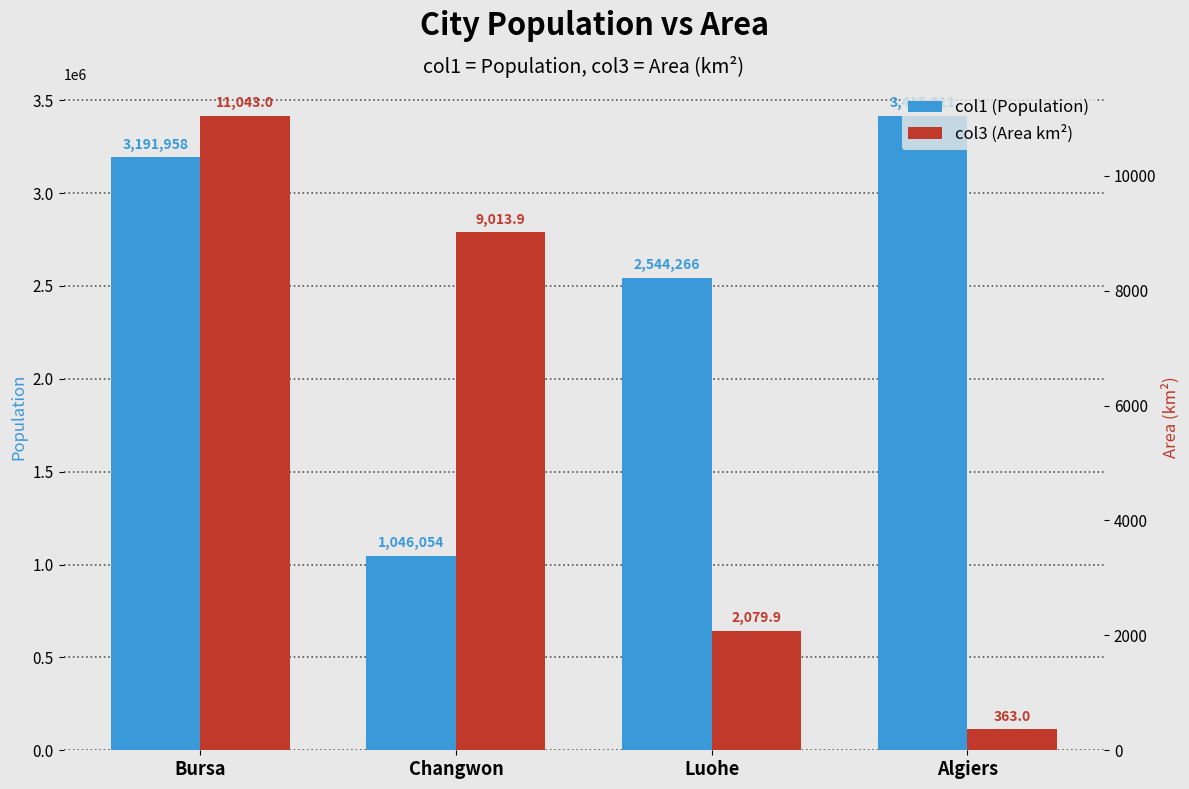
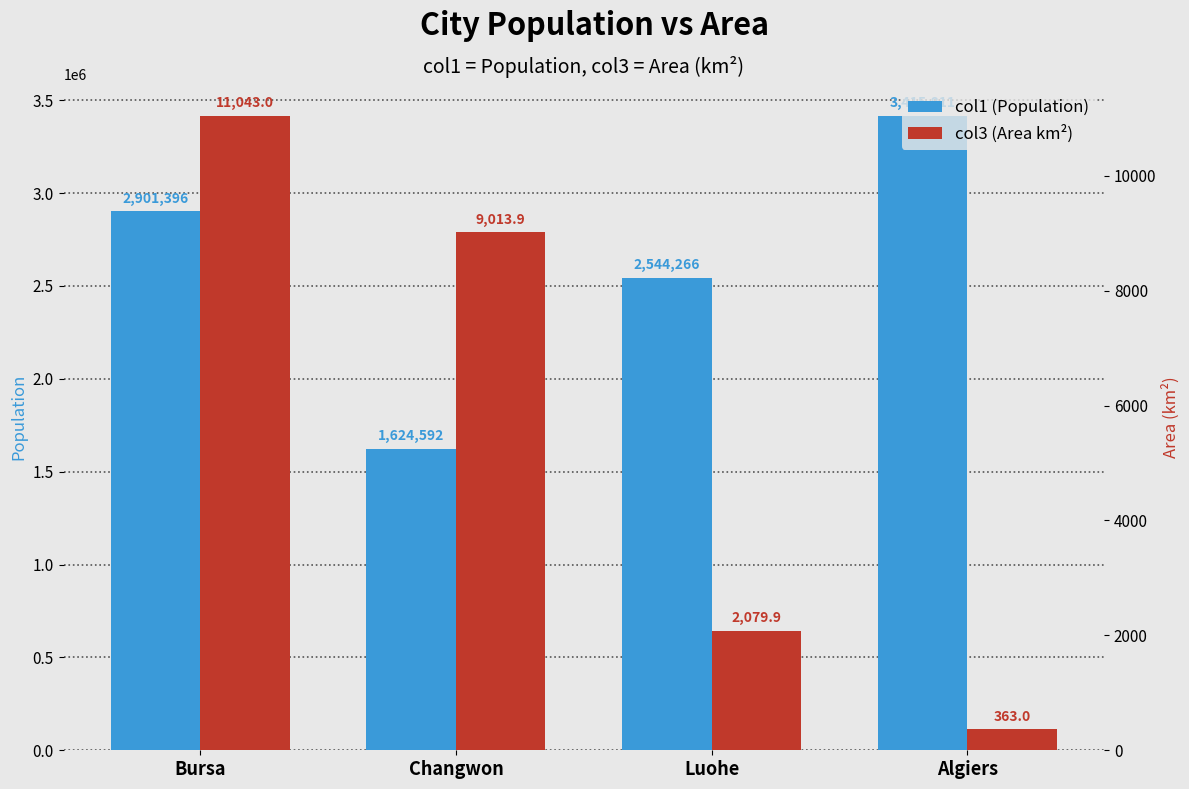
  {
    "col1 (Population)": {
-     "Bursa": "3,191,958",
-     "Changwon": "1,046,054",
+     "Bursa": "2,901,396",
+     "Changwon": "1,624,592",
      "Luohe": "2,544,266"
    },
    "col3 (Area km²)": {
      "Bursa": "11,043.0",
      "Changwon": "9,013.9",
      "Luohe": "2,079.9",
      "Algiers": "363.0"
    }
  }
